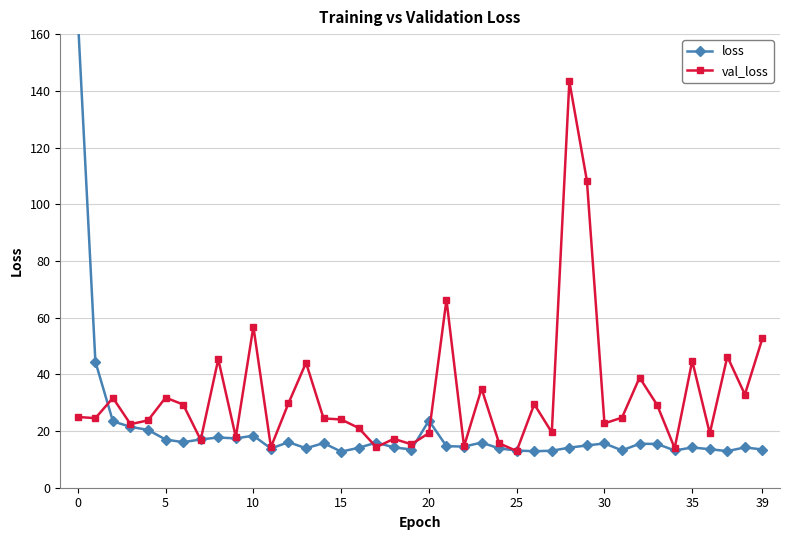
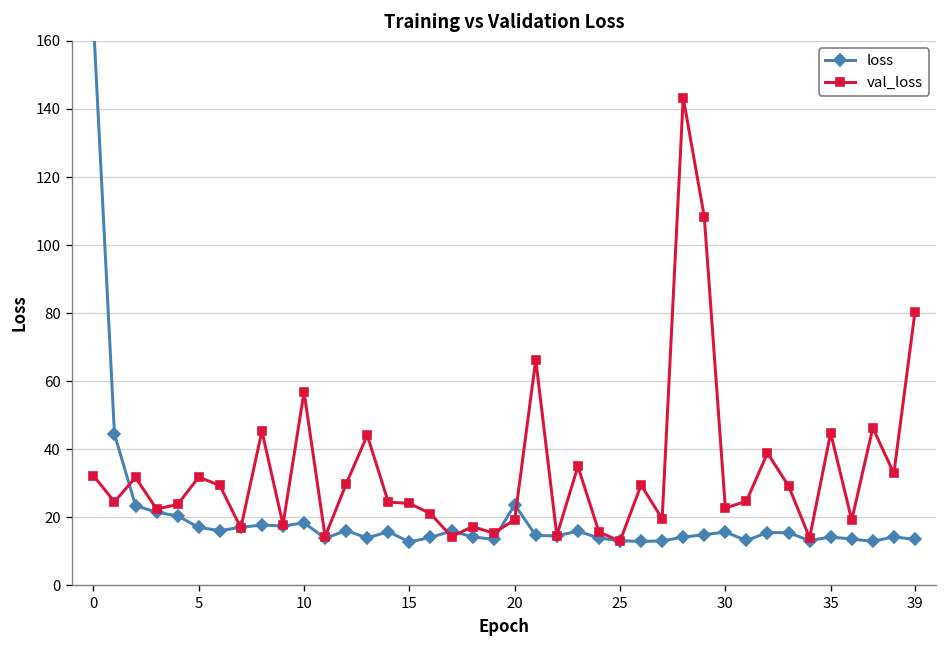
  {
    "loss": {
      "5": 17,
      "10": 18,
      "15": 13,
      "20": 24,
      "30": 16,
      "35": 14,
      "39": 13
    },
    "val_loss": {
-     "0": 25,
+     "0": 32,
      "5": 32,
      "10": 57,
      "15": 24,
      "20": 19,
      "30": 23,
      "35": 45,
-     "39": 53
+     "39": 80
    }
  }
